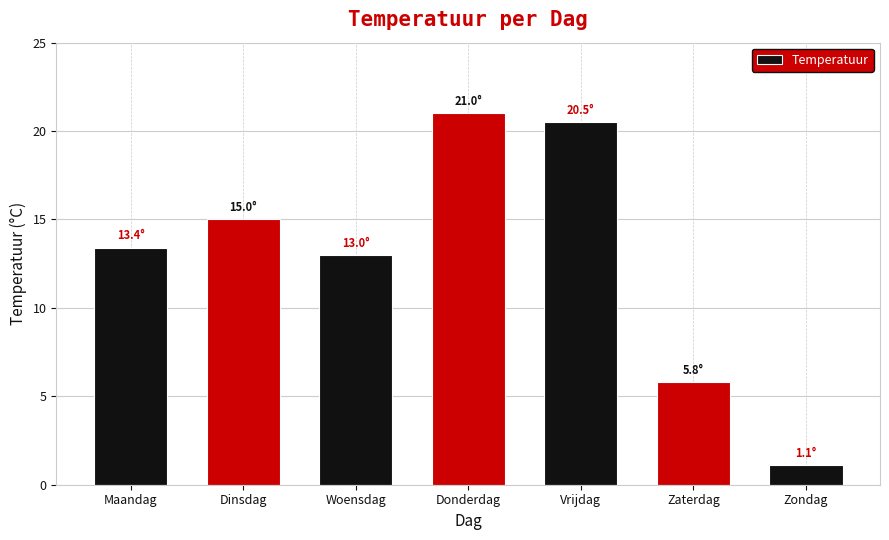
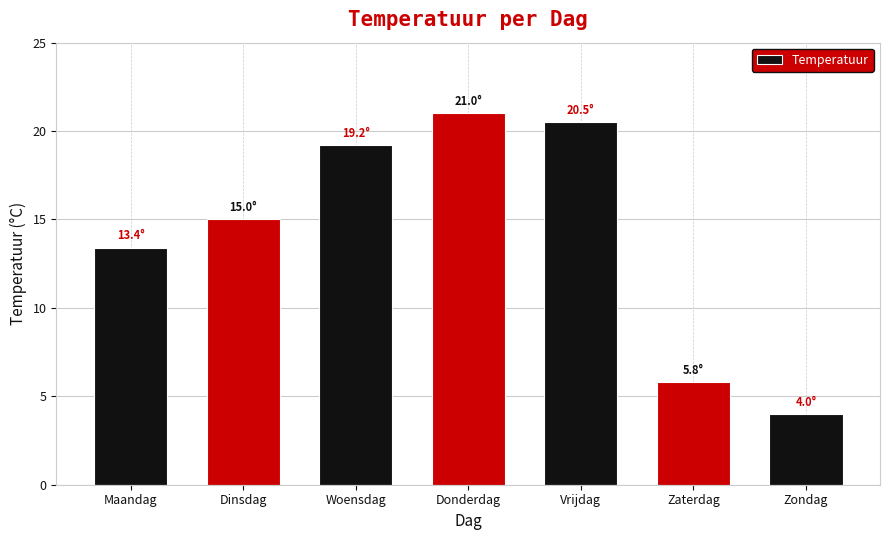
  {
    "Maandag": "13.4°",
    "Dinsdag": "15.0°",
-   "Woensdag": "13.0°",
+   "Woensdag": "19.2°",
    "Donderdag": "21.0°",
    "Vrijdag": "20.5°",
    "Zaterdag": "5.8°",
-   "Zondag": "1.1°"
+   "Zondag": "4.0°"
  }
